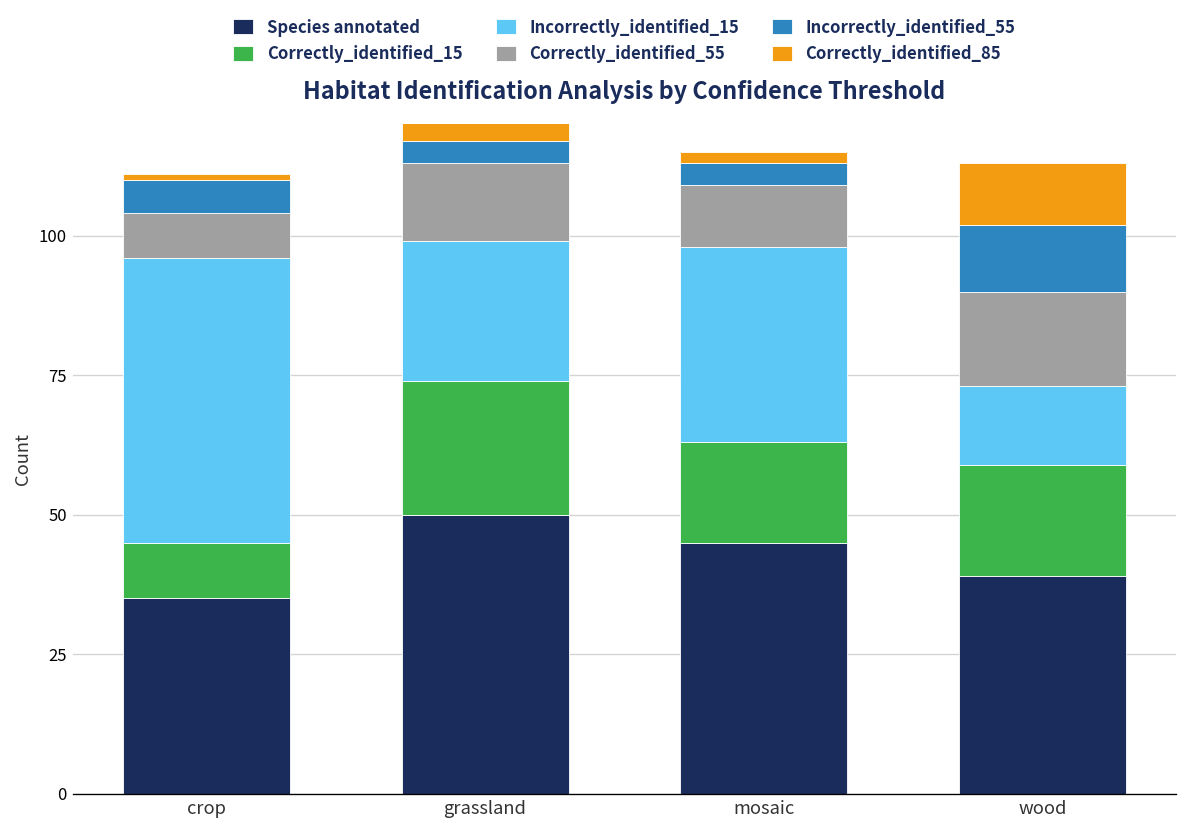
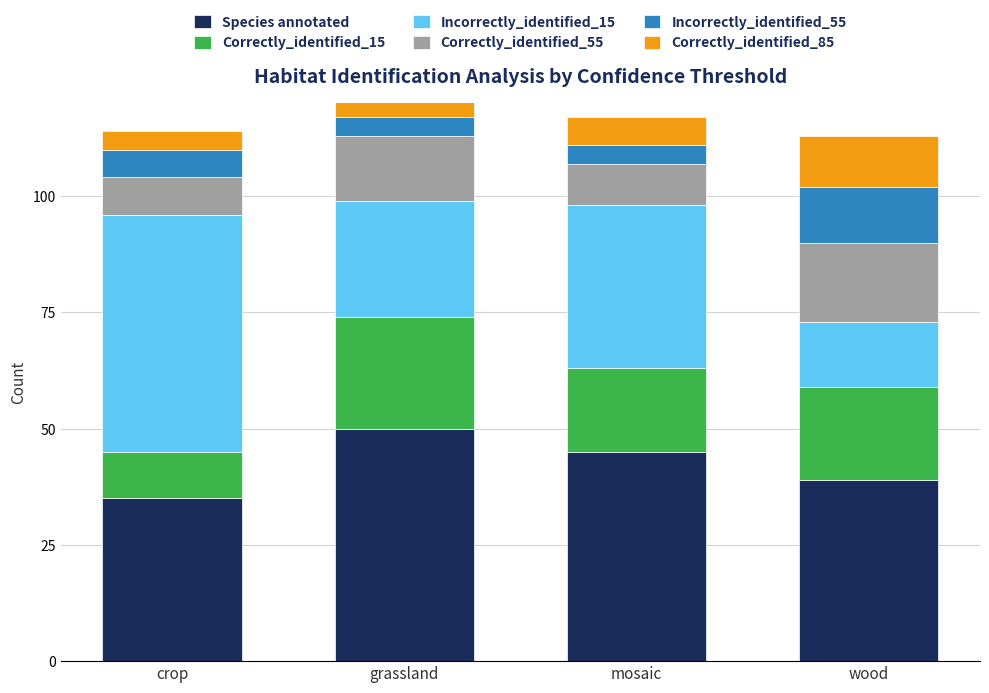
  {
    "Species annotated": {
      "crop": 35,
      "grassland": 50,
      "mosaic": 45,
      "wood": 39
    },
    "Correctly_identified_15": {
      "crop": 10,
      "grassland": 24,
      "mosaic": 18,
      "wood": 20
    },
    "Incorrectly_identified_15": {
      "crop": 51,
      "grassland": 25,
      "mosaic": 35,
      "wood": 14
    },
    "Correctly_identified_55": {
      "crop": 8,
      "grassland": 14,
-     "mosaic": 11,
+     "mosaic": 9,
      "wood": 17
    },
    "Incorrectly_identified_55": {
      "crop": 6,
      "grassland": 4,
      "mosaic": 4,
      "wood": 12
    },
    "Correctly_identified_85": {
-     "crop": 1,
-     "mosaic": 2,
+     "crop": 4,
+     "mosaic": 6,
      "wood": 11
    }
  }
